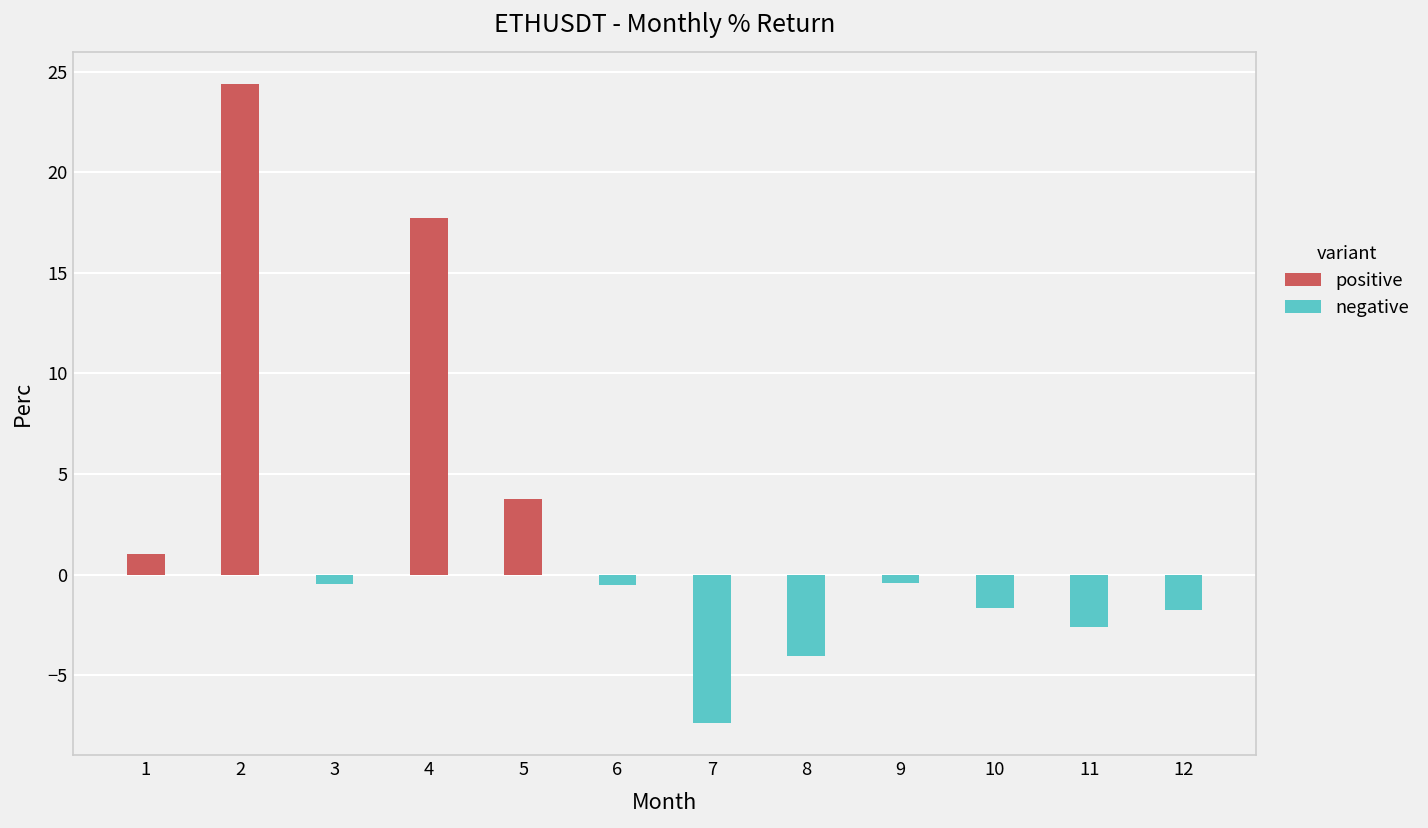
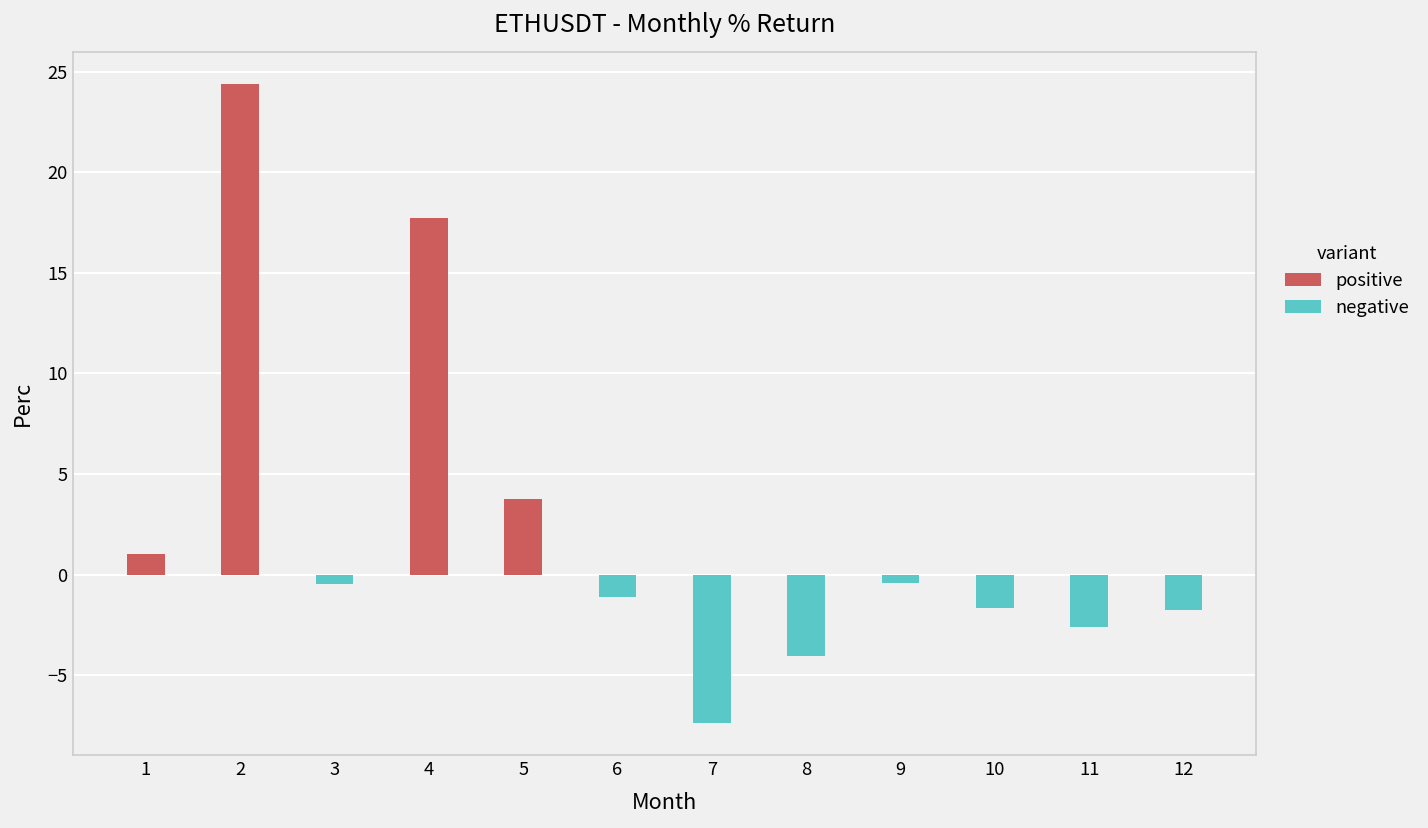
  {
    "1": 1.0,
    "2": 24.4,
    "3": -0.5,
    "4": 17.7,
    "5": 3.7,
-   "6": -0.5,
+   "6": -1.1,
    "7": -7.4,
    "8": -4.0,
    "9": -0.4,
    "10": -1.7,
    "11": -2.6,
    "12": -1.8
  }
